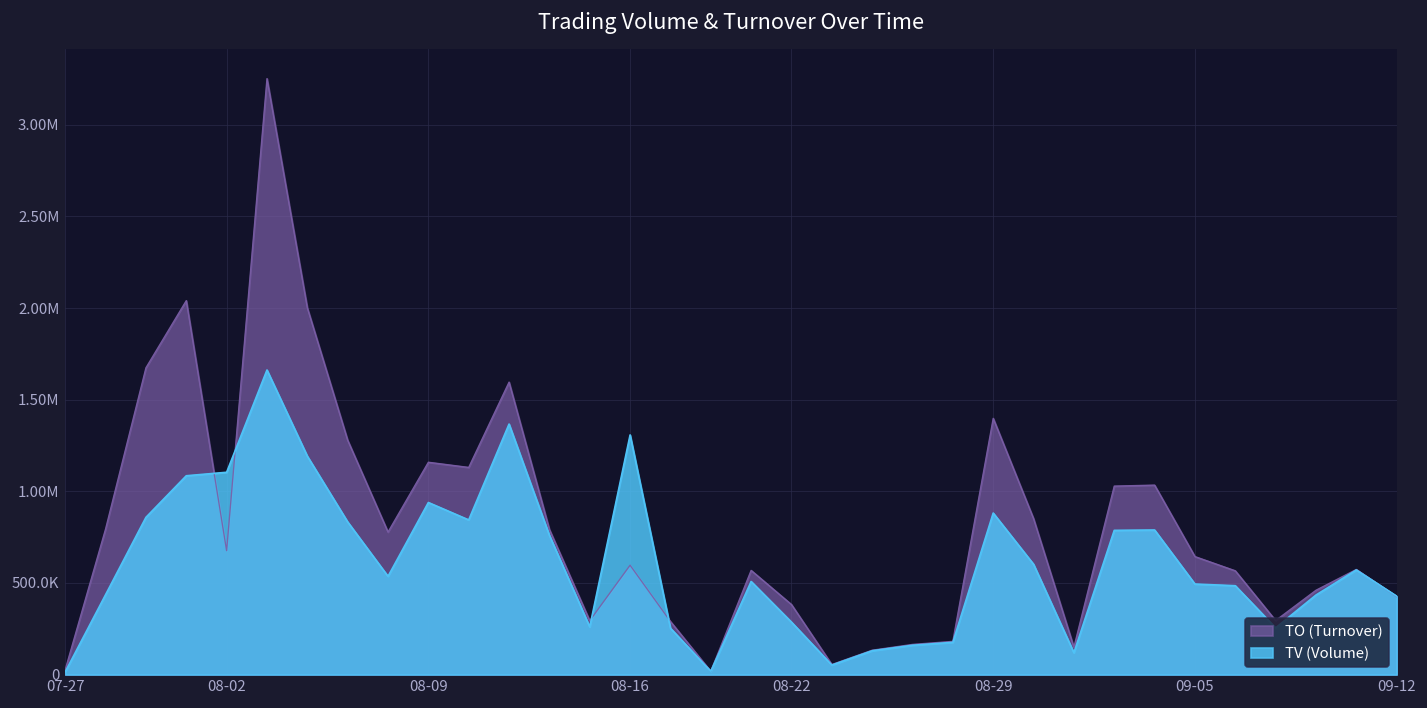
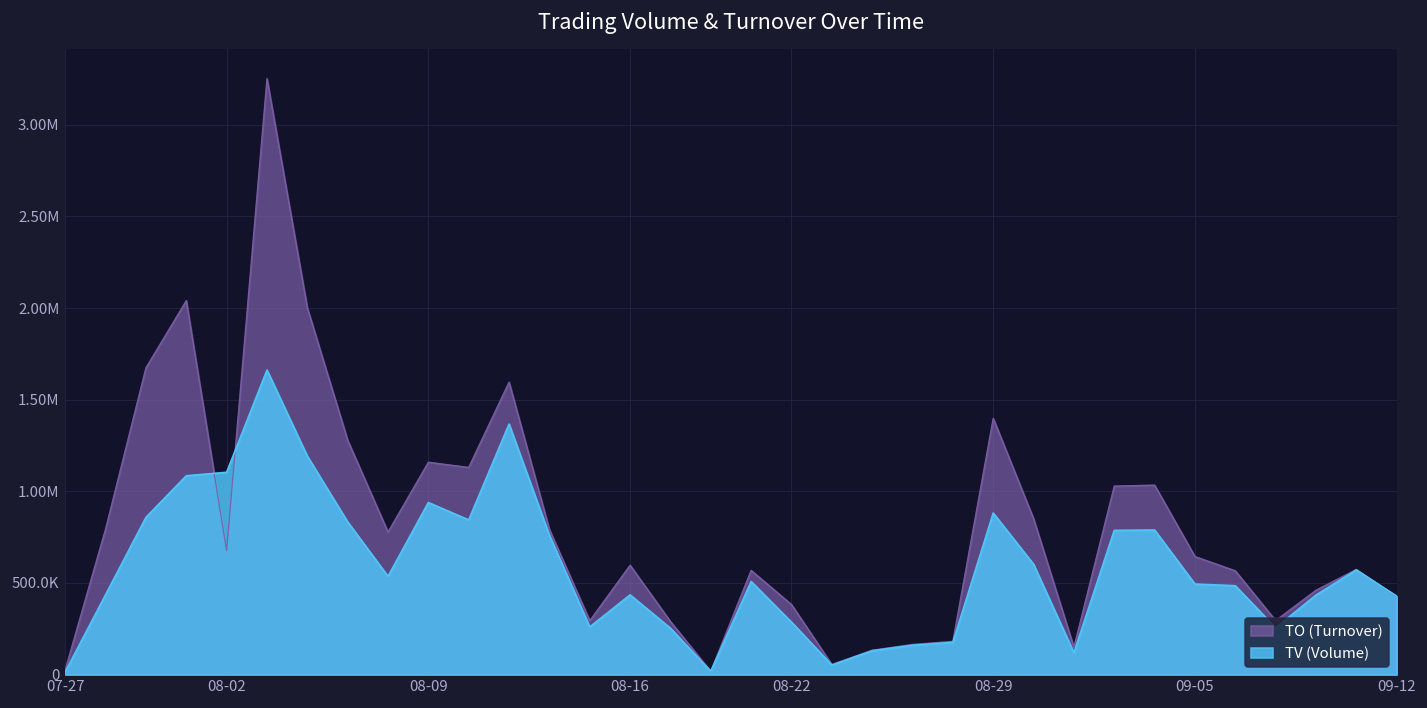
  {
    "TO (Turnover)": {
      "08-02": 680000,
      "08-09": 1160000,
      "08-16": 600000,
      "08-22": 380000,
      "08-29": 1400000,
      "09-05": 640000
    },
    "TV (Volume)": {
      "08-02": 1100000,
      "08-09": 940000,
-     "08-16": 1310000,
+     "08-16": 440000,
      "08-22": 290000,
      "08-29": 880000,
      "09-05": 490000
    }
  }
